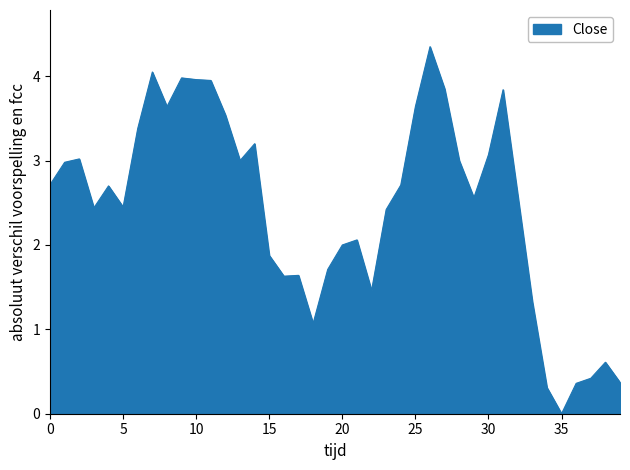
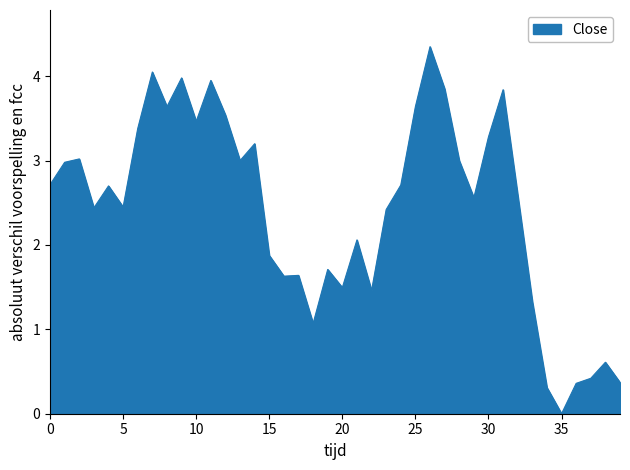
  {
    "0": 2.7,
    "5": 2.5,
-   "10": 4.0,
+   "10": 3.5,
    "15": 1.9,
-   "20": 2.0,
+   "20": 1.5,
    "25": 3.6,
-   "30": 3.1,
+   "30": 3.3,
    "35": 0.0
  }
